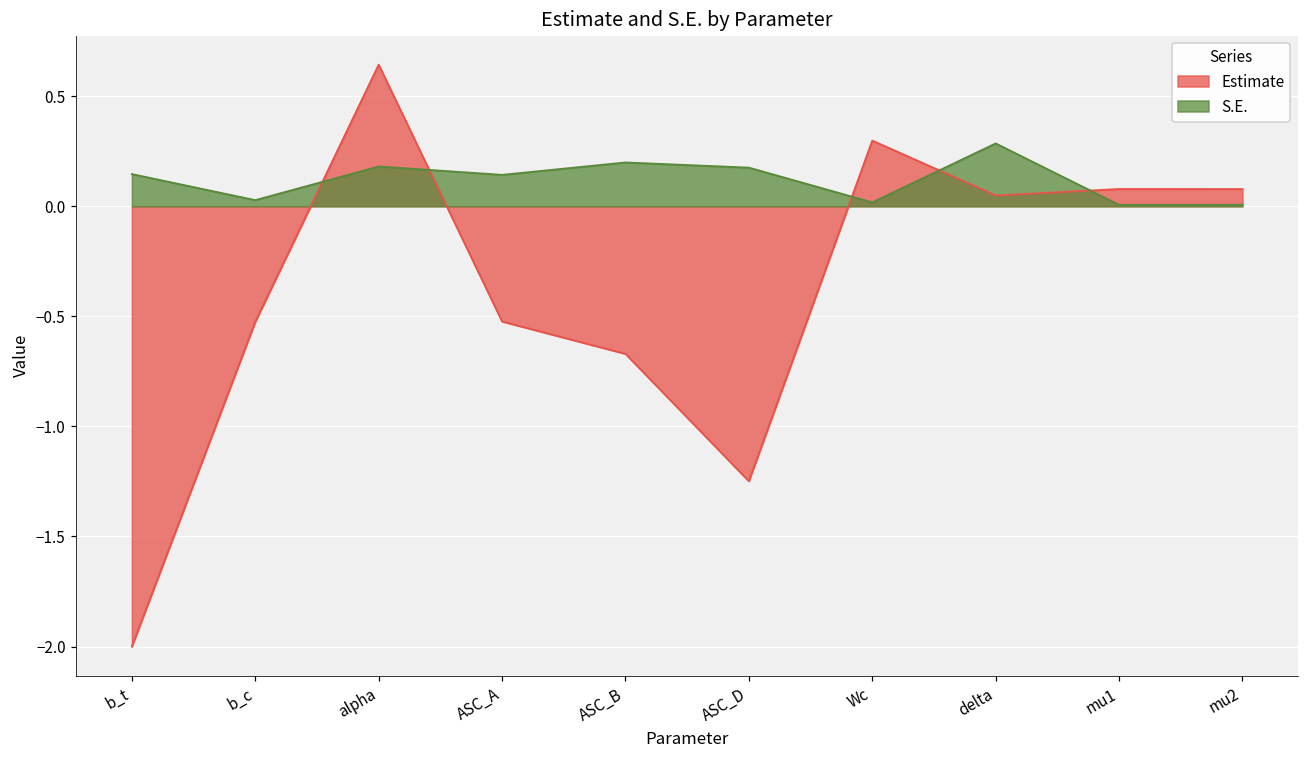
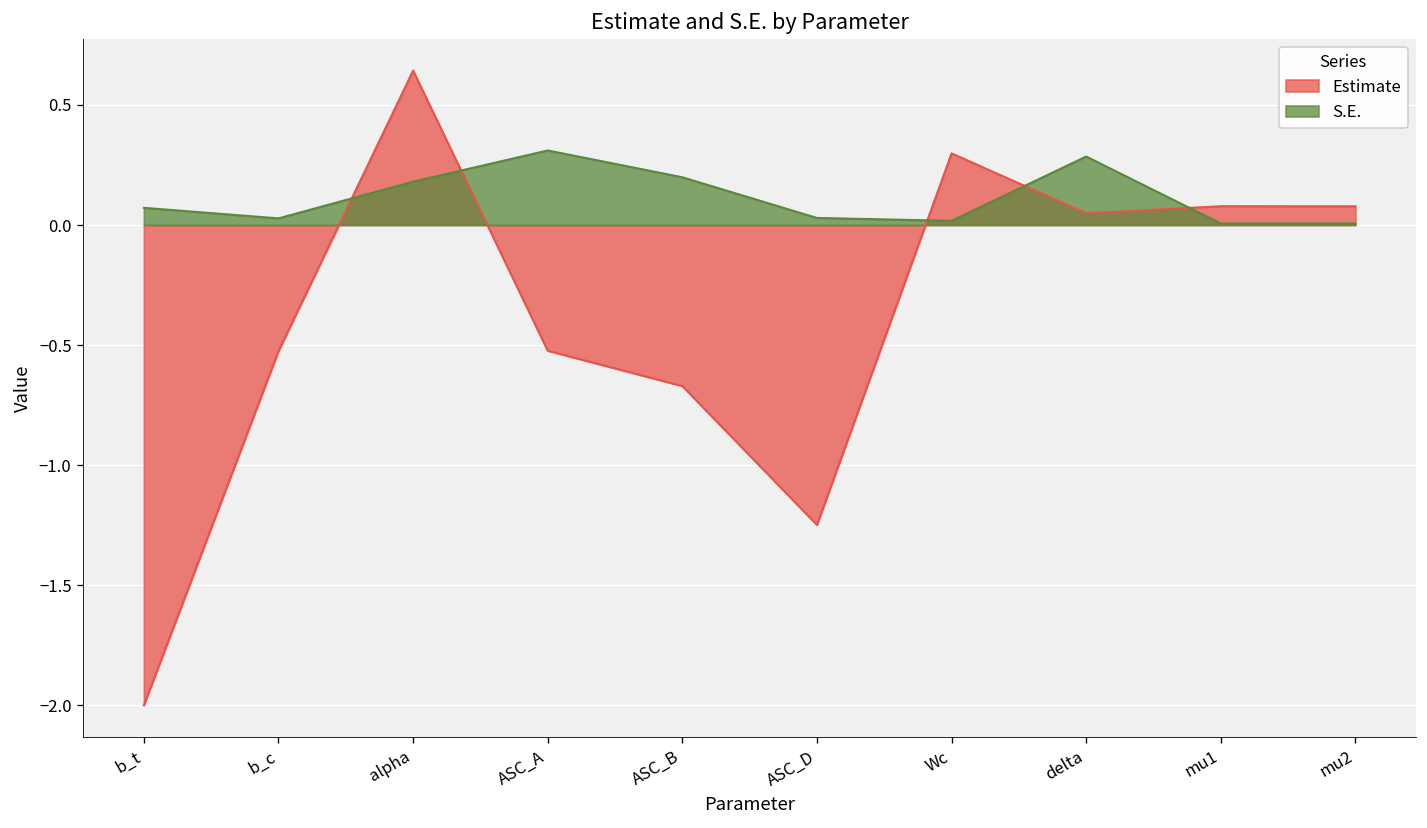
  {
    "S.E.": {
-     "b_t": 0.15,
+     "b_t": 0.07,
      "b_c": 0.03,
      "alpha": 0.18,
-     "ASC_A": 0.14,
+     "ASC_A": 0.31,
      "ASC_B": 0.20,
-     "ASC_D": 0.18,
+     "ASC_D": 0.03,
      "Wc": 0.02,
      "delta": 0.29,
      "mu1": 0.01,
      "mu2": 0.01
    }
  }
